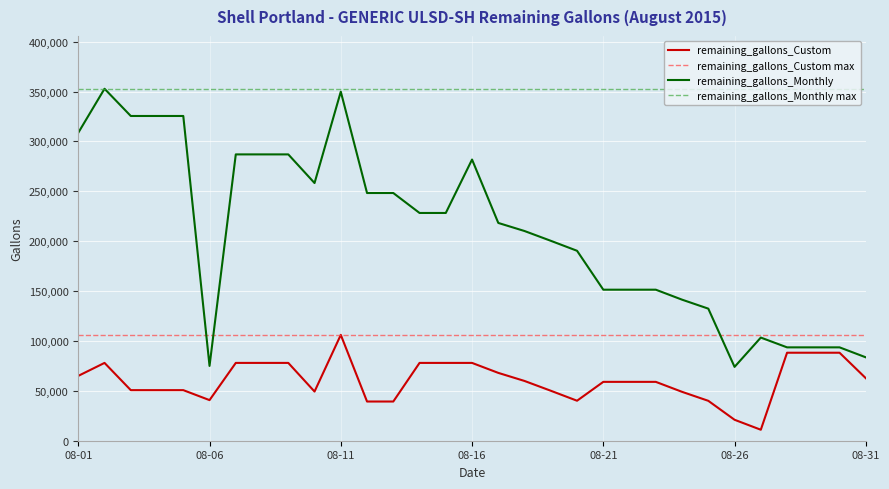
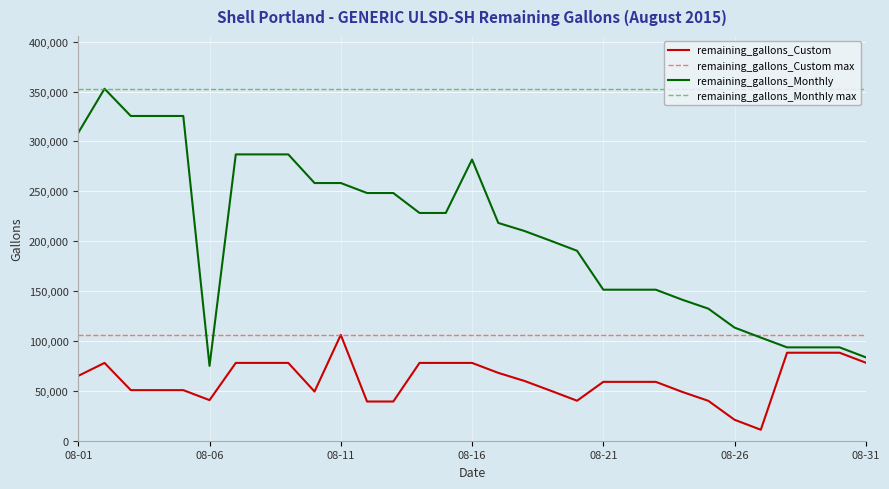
  {
    "remaining_gallons_Custom": {
      "08-01": "70,000",
      "08-06": "40,000",
      "08-11": "110,000",
      "08-16": "80,000",
      "08-21": "60,000",
      "08-26": "20,000",
-     "08-31": "60,000"
+     "08-31": "80,000"
    },
    "remaining_gallons_Monthly": {
      "08-01": "310,000",
      "08-06": "70,000",
-     "08-11": "350,000",
+     "08-11": "260,000",
      "08-16": "280,000",
      "08-21": "150,000",
-     "08-26": "70,000",
+     "08-26": "110,000",
      "08-31": "80,000"
    }
  }
